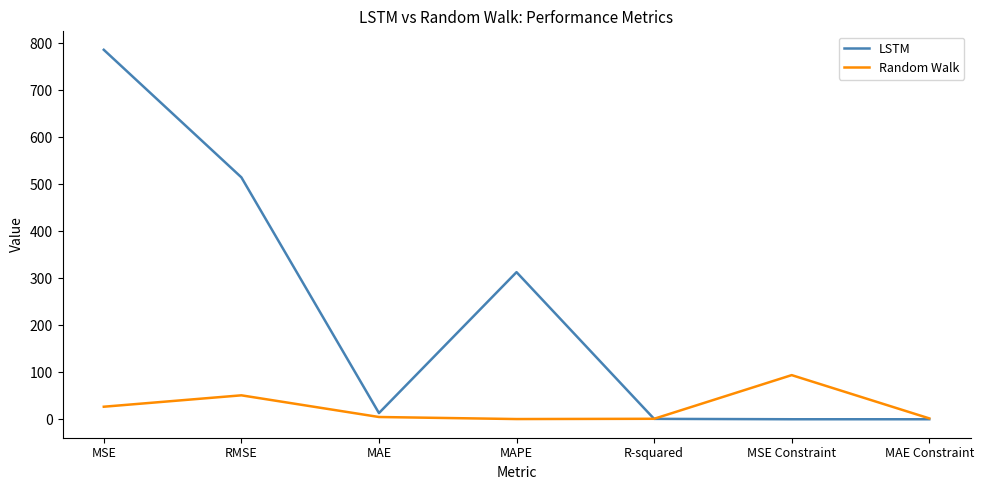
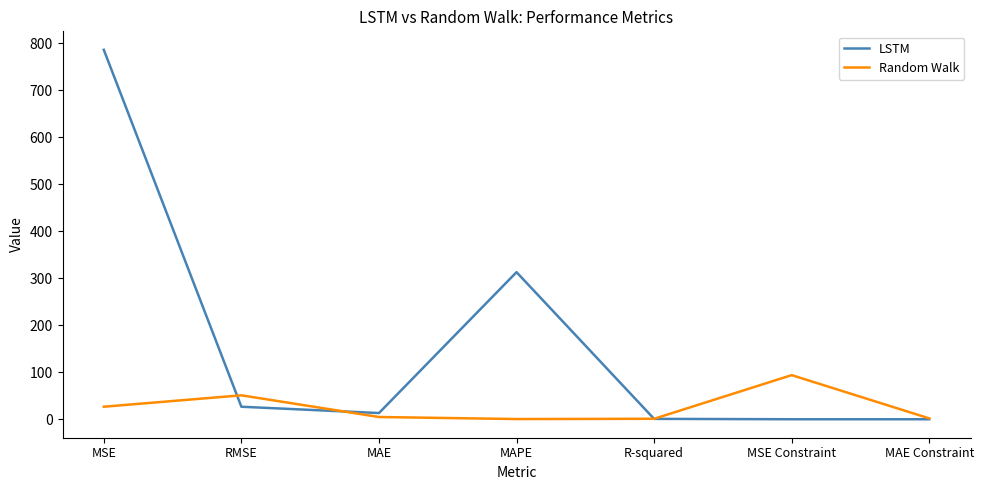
  {
    "LSTM": {
      "MSE": 790,
-     "RMSE": 510,
+     "RMSE": 30,
      "MAE": 10,
      "MAPE": 310,
      "MSE Constraint": 0
    },
    "Random Walk": {
      "MSE": 30,
      "RMSE": 50,
      "MAE": 0,
      "MAPE": 0,
      "MSE Constraint": 90
    }
  }
